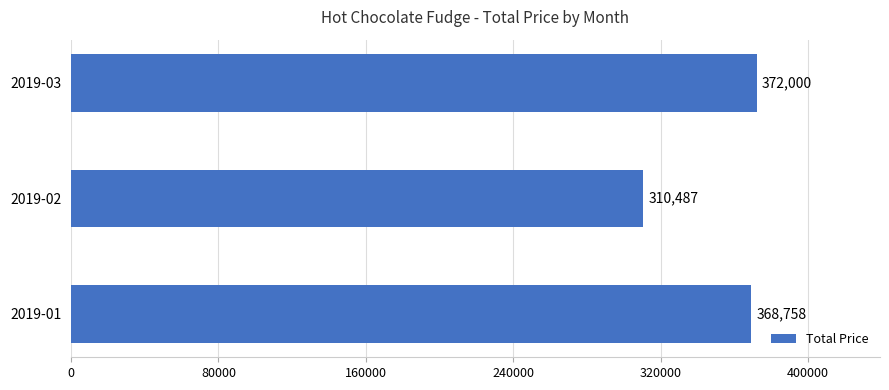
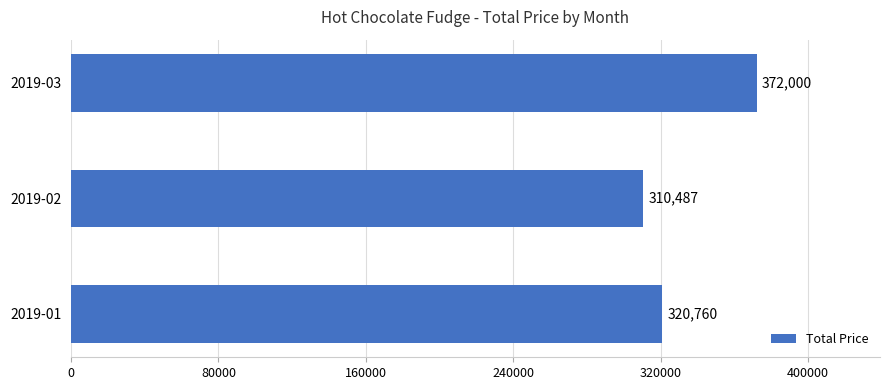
  {
    "2019-03": "372,000",
    "2019-02": "310,487",
-   "2019-01": "368,758"
+   "2019-01": "320,760"
  }
